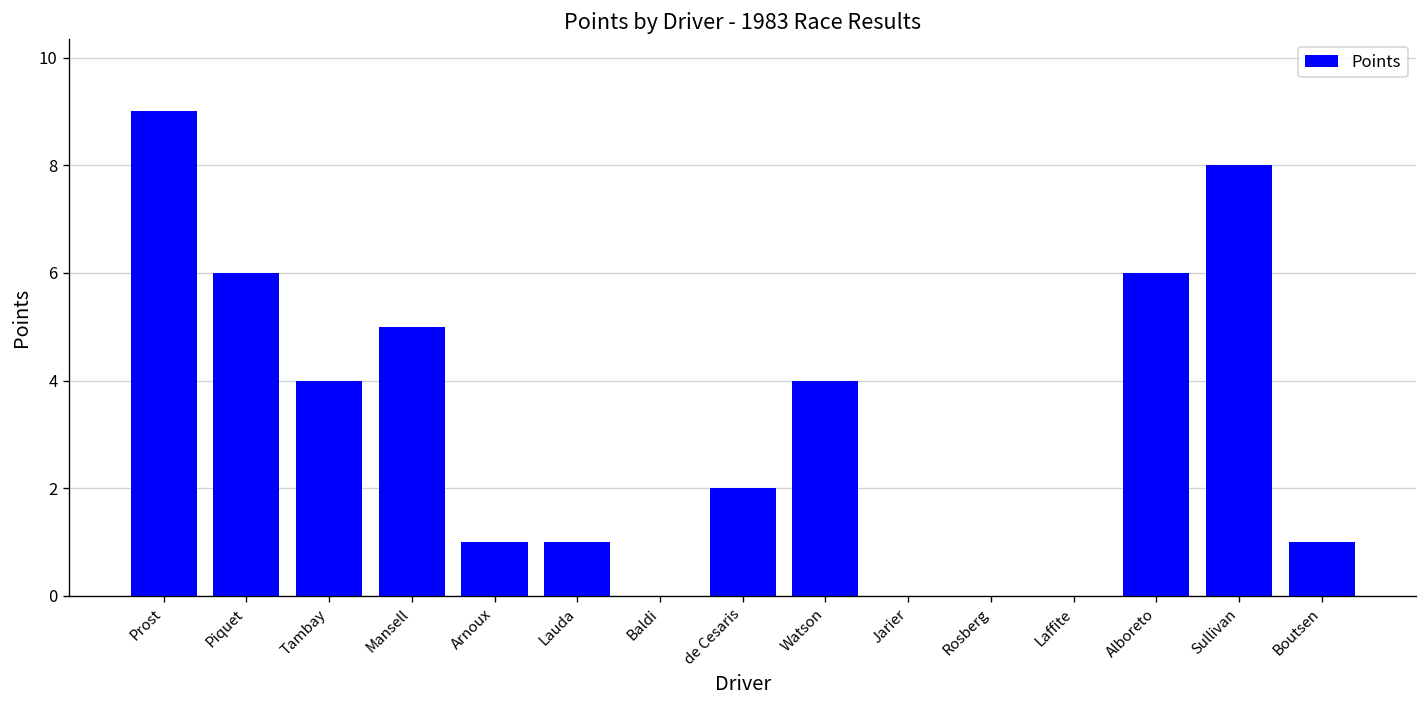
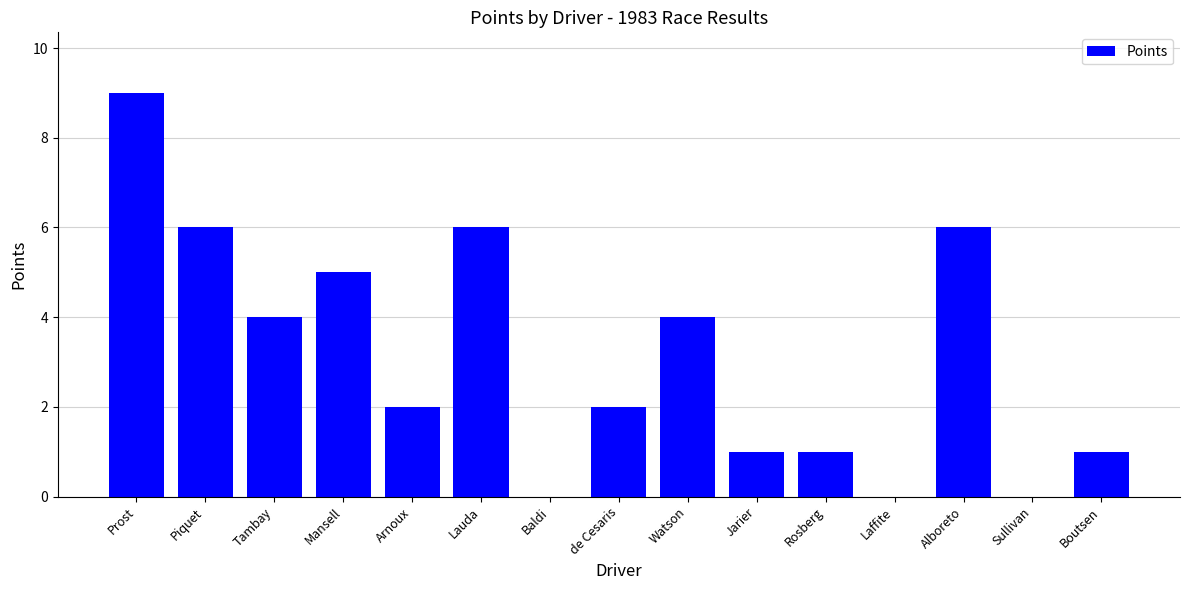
  {
    "Prost": 9,
    "Piquet": 6,
    "Tambay": 4,
    "Mansell": 5,
-   "Arnoux": 1,
-   "Lauda": 1,
+   "Arnoux": 2,
+   "Lauda": 6,
    "Baldi": 0,
    "de Cesaris": 2,
    "Watson": 4,
-   "Jarier": 0,
-   "Rosberg": 0,
+   "Jarier": 1,
+   "Rosberg": 1,
    "Laffite": 0,
    "Alboreto": 6,
-   "Sullivan": 8,
+   "Sullivan": 0,
    "Boutsen": 1
  }
